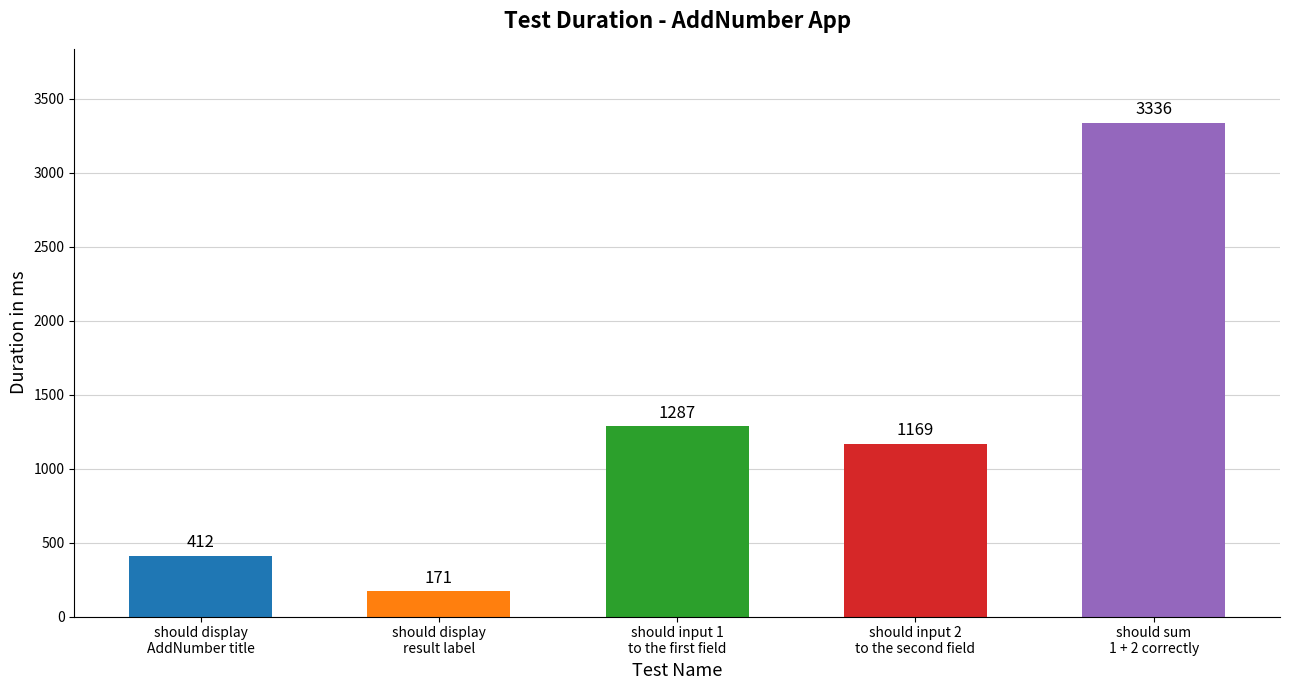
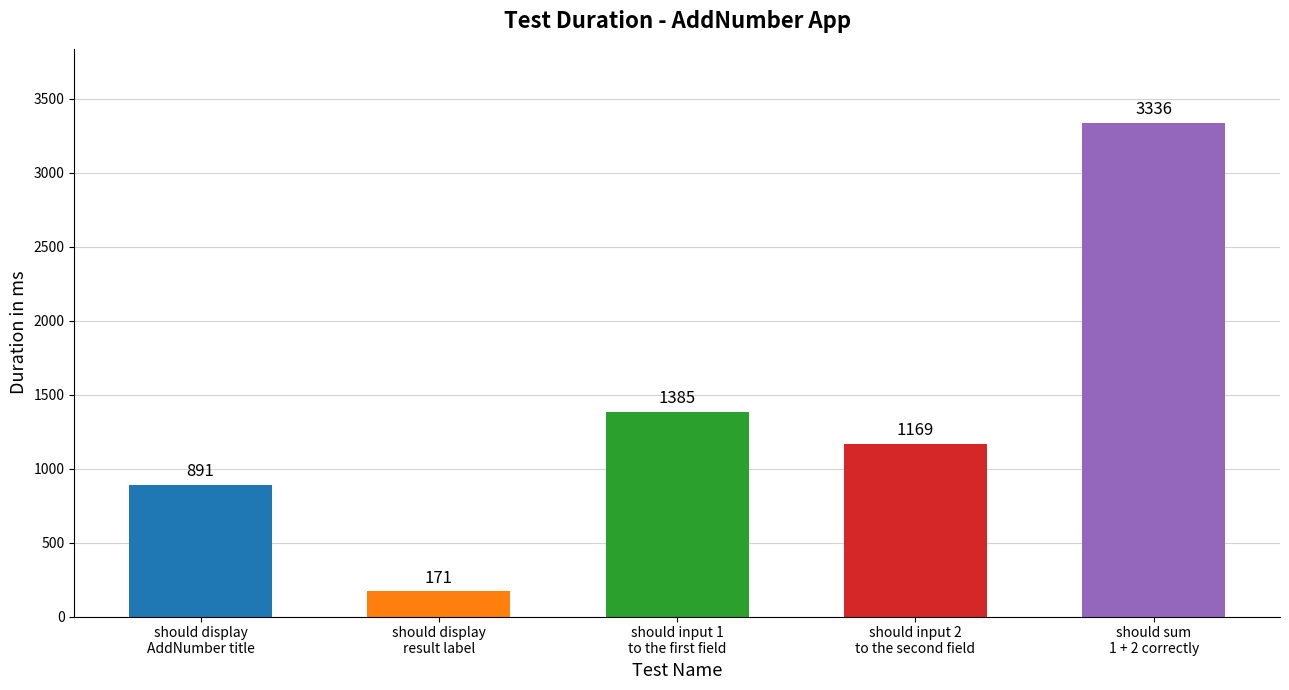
  {
-   "should display AddNumber title": 412,
+   "should display AddNumber title": 891,
    "should display result label": 171,
-   "should input 1 to the first field": 1287,
+   "should input 1 to the first field": 1385,
    "should input 2 to the second field": 1169,
    "should sum 1 + 2 correctly": 3336
  }
